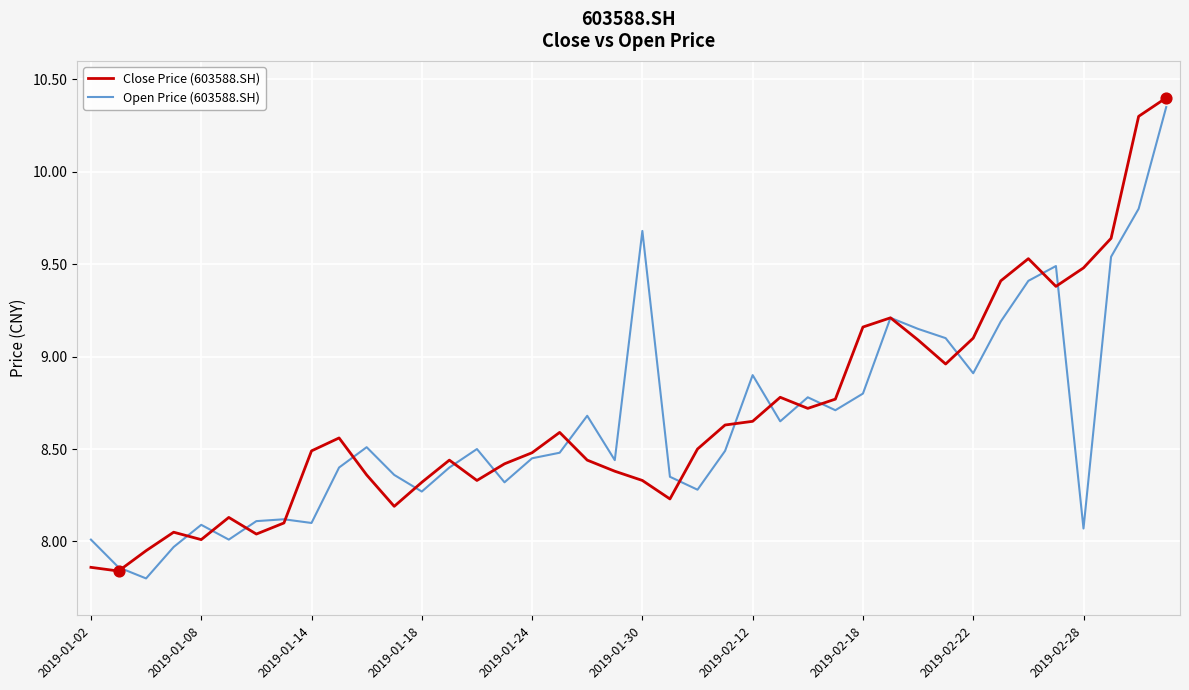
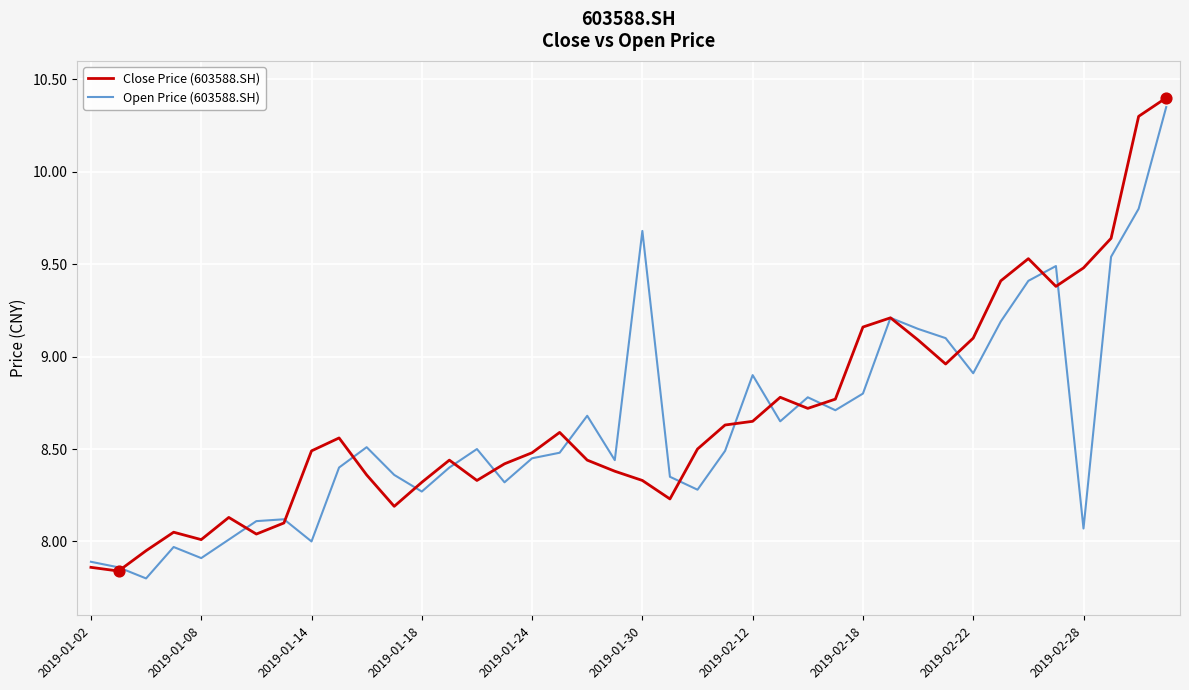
  {
    "Open Price (603588.SH)": {
-     "2019-01-02": 8.01,
-     "2019-01-08": 8.09,
-     "2019-01-14": 8.1,
+     "2019-01-02": 7.89,
+     "2019-01-08": 7.91,
+     "2019-01-14": 8.0,
      "2019-01-18": 8.27,
      "2019-01-24": 8.45,
      "2019-01-30": 9.68,
      "2019-02-12": 8.90,
      "2019-02-18": 8.80,
      "2019-02-22": 8.91,
      "2019-02-28": 8.07
    }
  }
